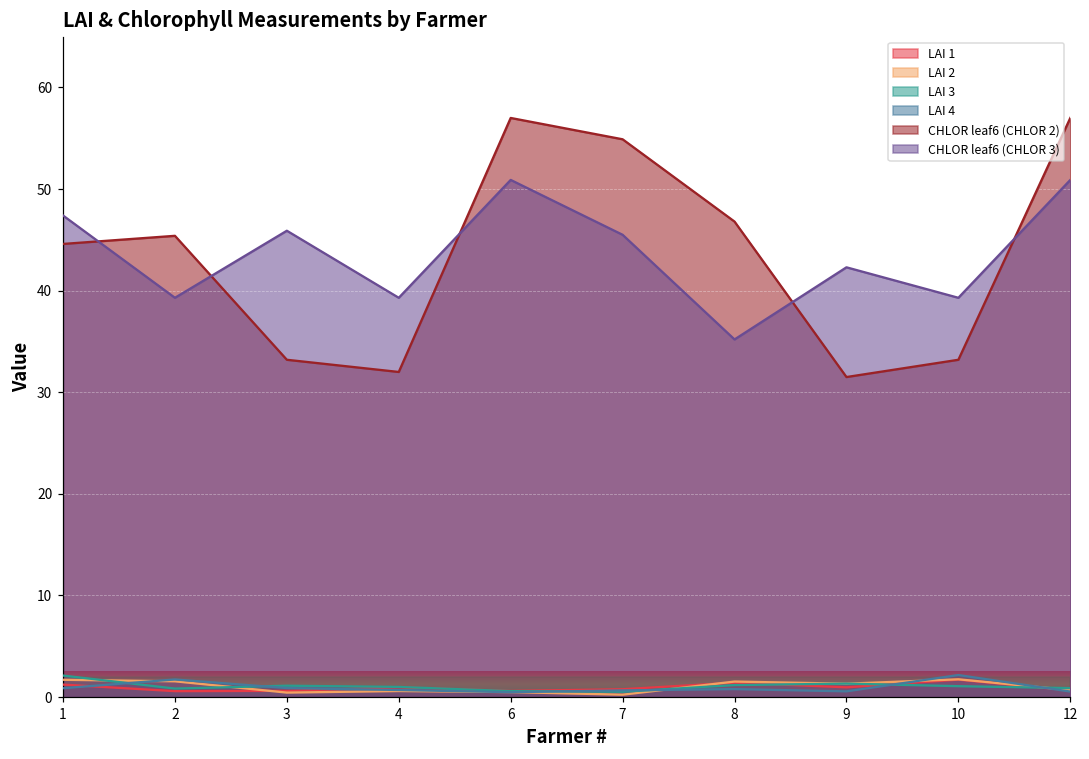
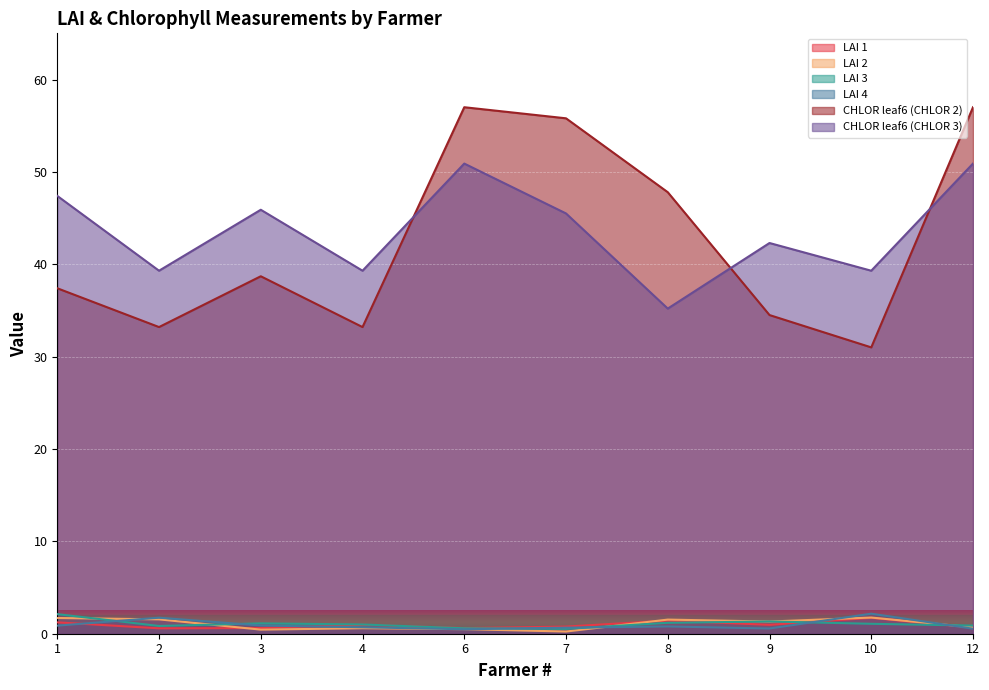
  {
    "LAI 1": {
      "1": 1,
      "9": 1
    },
    "LAI 2": {
      "1": 2,
      "7": 0
    },
    "CHLOR leaf6 (CHLOR 2)": {
-     "1": 45,
-     "2": 45,
-     "3": 33,
-     "4": 32,
+     "1": 37,
+     "2": 33,
+     "3": 39,
+     "4": 33,
      "6": 57,
-     "7": 55,
-     "8": 47,
-     "9": 32,
-     "10": 33,
+     "7": 56,
+     "8": 48,
+     "9": 35,
+     "10": 31,
      "12": 57
    }
  }
